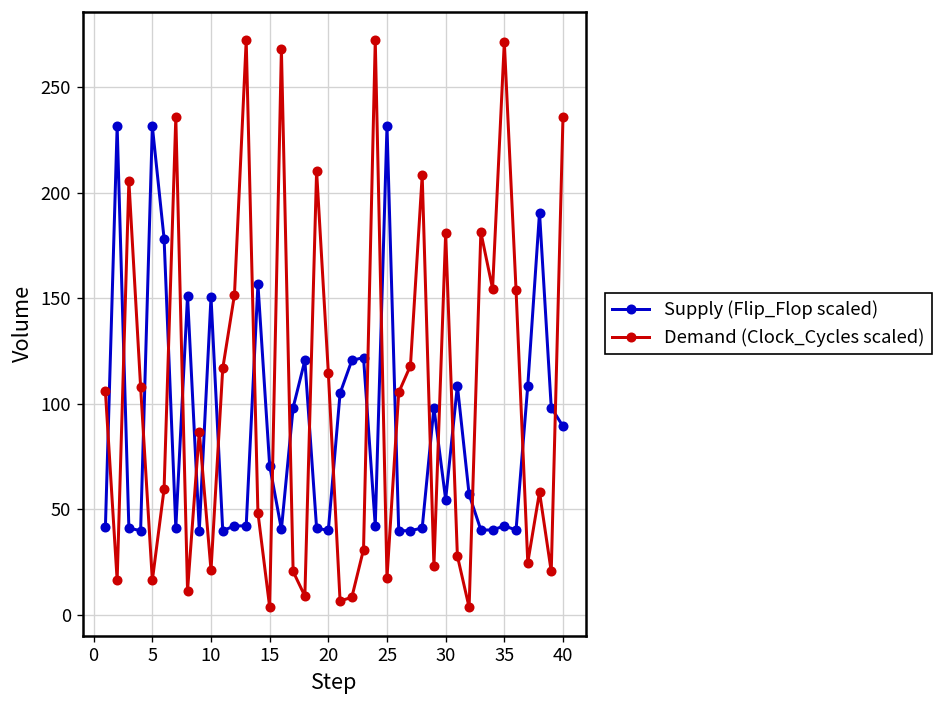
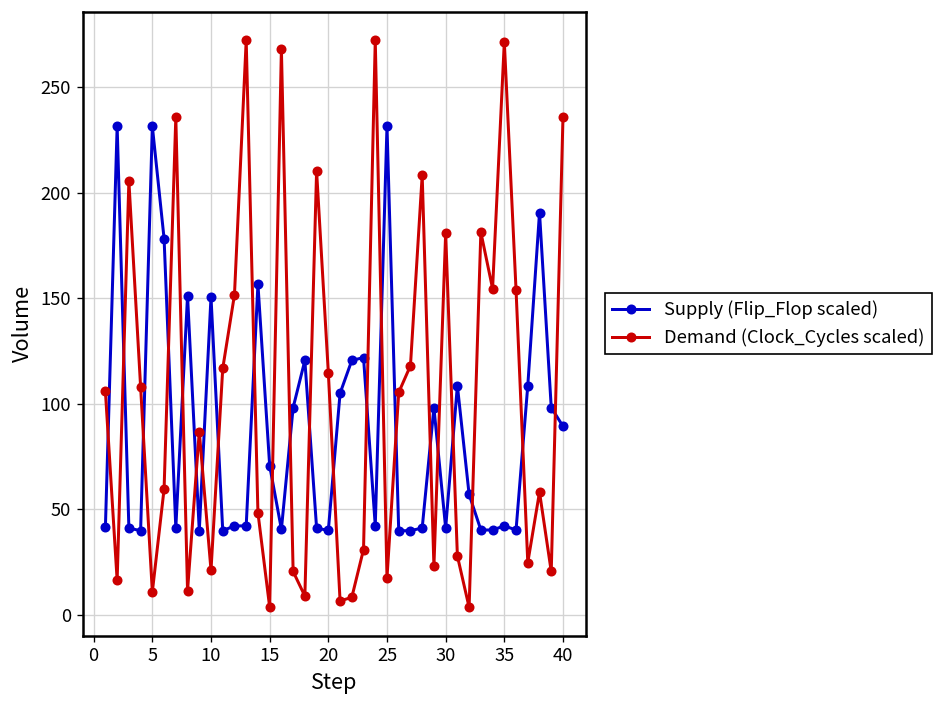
  {
    "Supply (Flip_Flop scaled)": {
      "5": 232,
      "10": 151,
      "15": 71,
      "20": 40,
      "25": 232,
-     "30": 55,
+     "30": 41,
      "35": 42,
      "40": 89
    },
    "Demand (Clock_Cycles scaled)": {
-     "5": 16,
+     "5": 11,
      "10": 21,
      "15": 4,
      "20": 115,
      "25": 18,
      "30": 181,
      "35": 272,
      "40": 236
    }
  }
